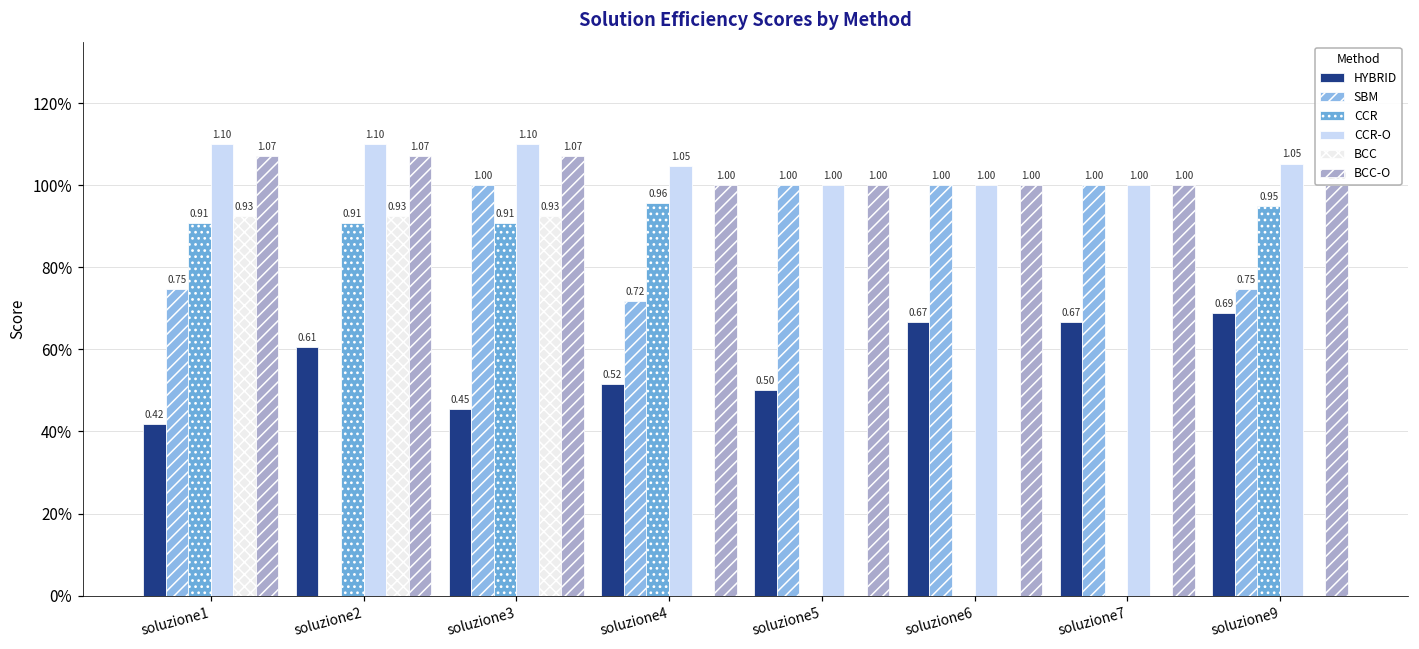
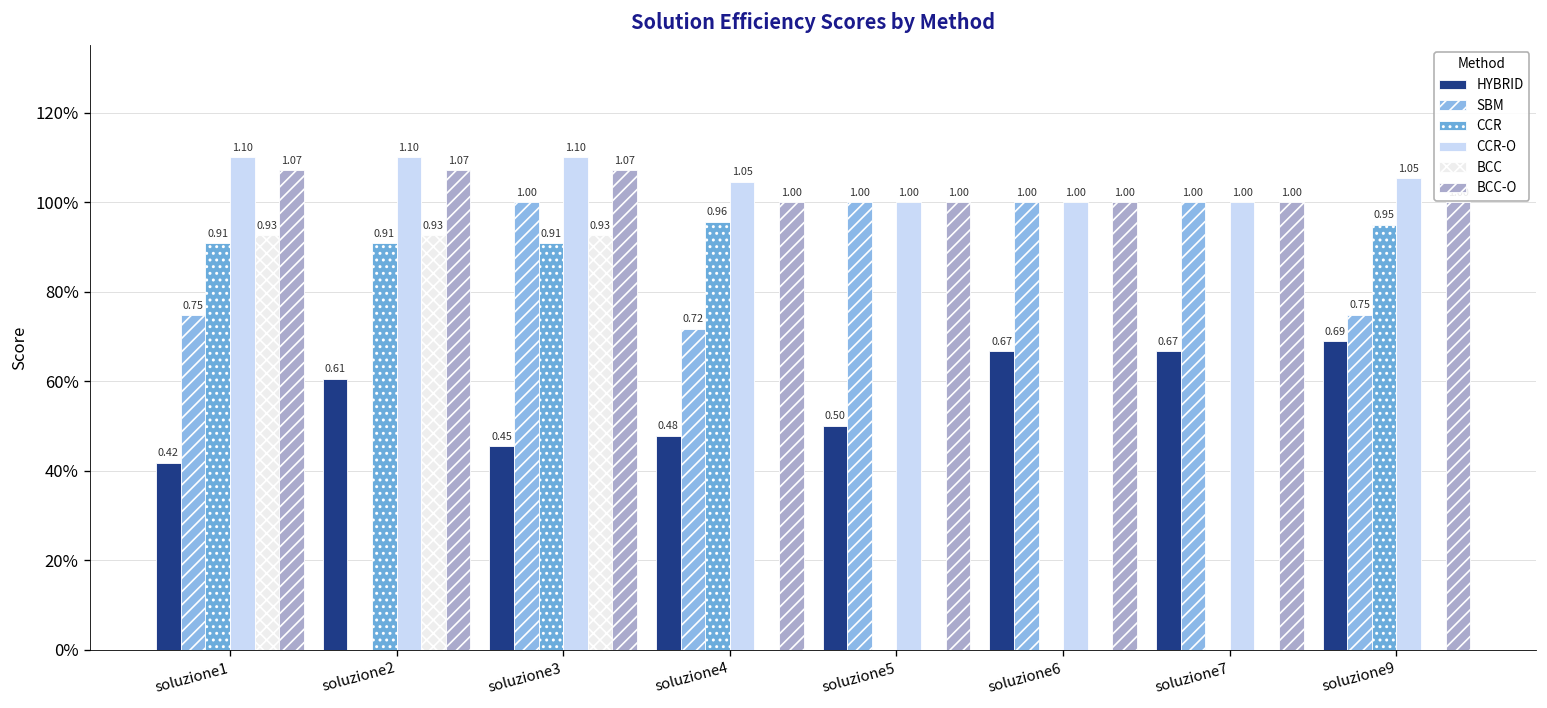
  {
    "HYBRID": {
      "soluzione1": 0.42,
      "soluzione2": 0.61,
      "soluzione3": 0.45,
-     "soluzione4": 0.52,
+     "soluzione4": 0.48,
      "soluzione5": 0.50,
      "soluzione6": 0.67,
      "soluzione7": 0.67,
      "soluzione9": 0.69
    }
  }
